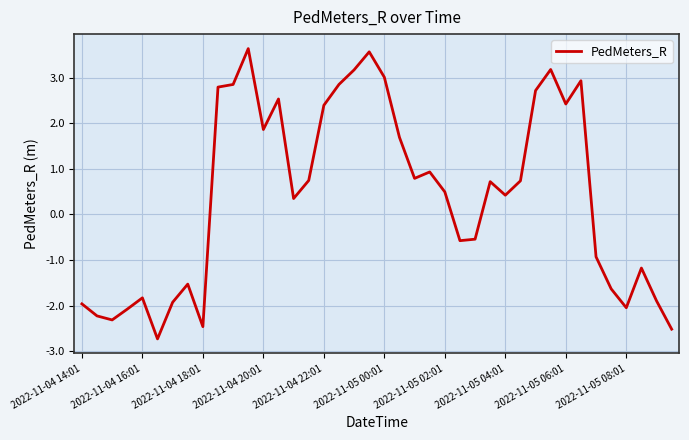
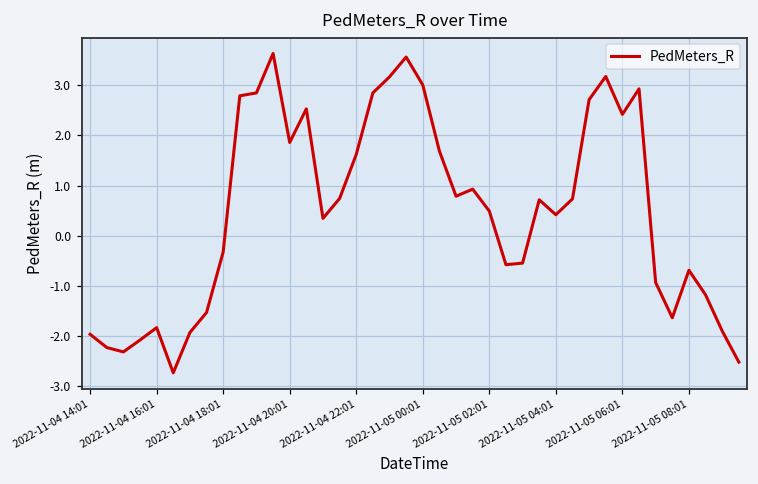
  {
    "2022-11-04 14:01": -2.0,
    "2022-11-04 16:01": -1.8,
-   "2022-11-04 18:01": -2.5,
+   "2022-11-04 18:01": -0.3,
    "2022-11-04 20:01": 1.9,
-   "2022-11-04 22:01": 2.4,
+   "2022-11-04 22:01": 1.6,
    "2022-11-05 00:01": 3.0,
    "2022-11-05 02:01": 0.5,
    "2022-11-05 04:01": 0.4,
    "2022-11-05 06:01": 2.4,
-   "2022-11-05 08:01": -2.0
+   "2022-11-05 08:01": -0.7
  }
